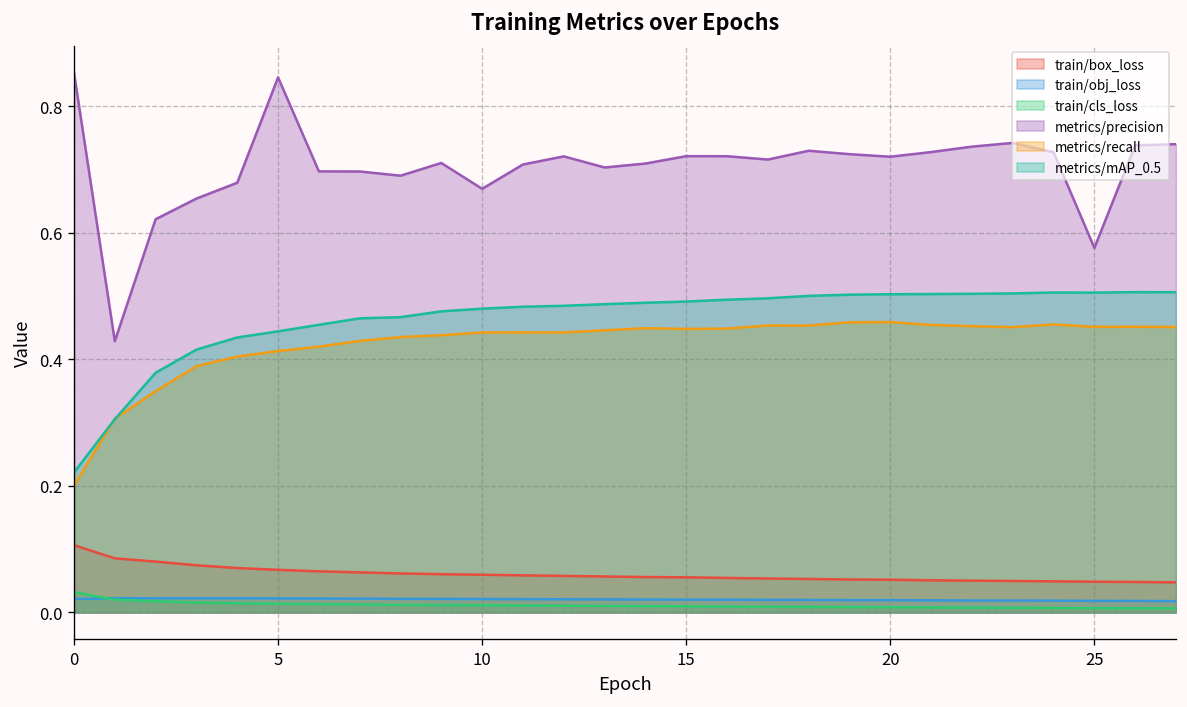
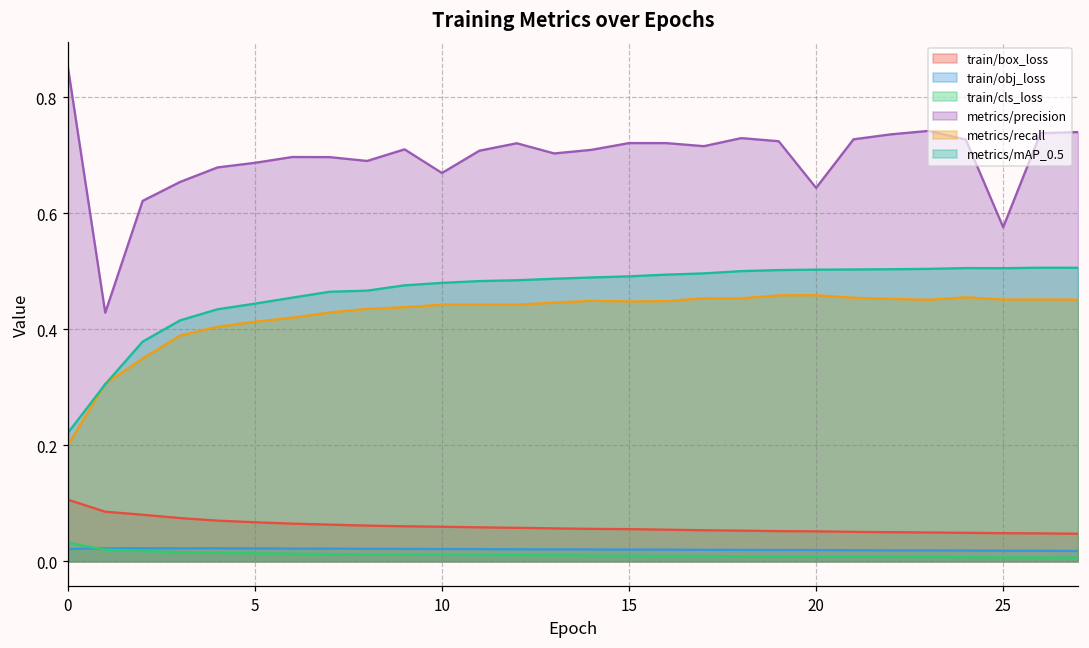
  {
    "metrics/precision": {
      "0": 0.85,
-     "5": 0.85,
+     "5": 0.69,
      "10": 0.67,
      "15": 0.72,
-     "20": 0.72,
+     "20": 0.64,
      "25": 0.58
    }
  }
